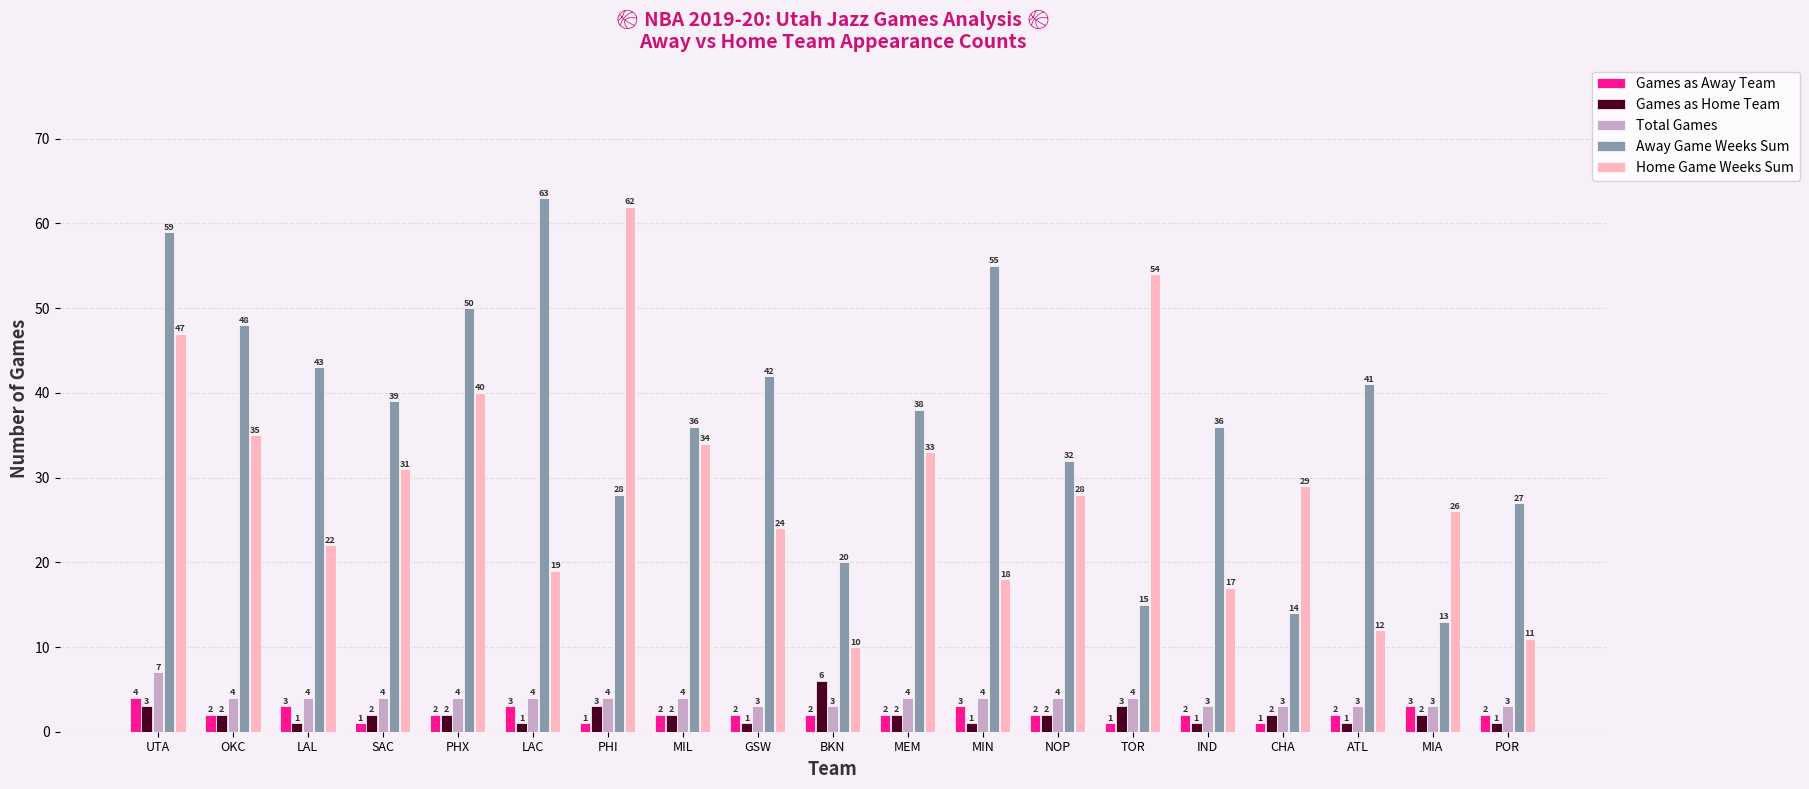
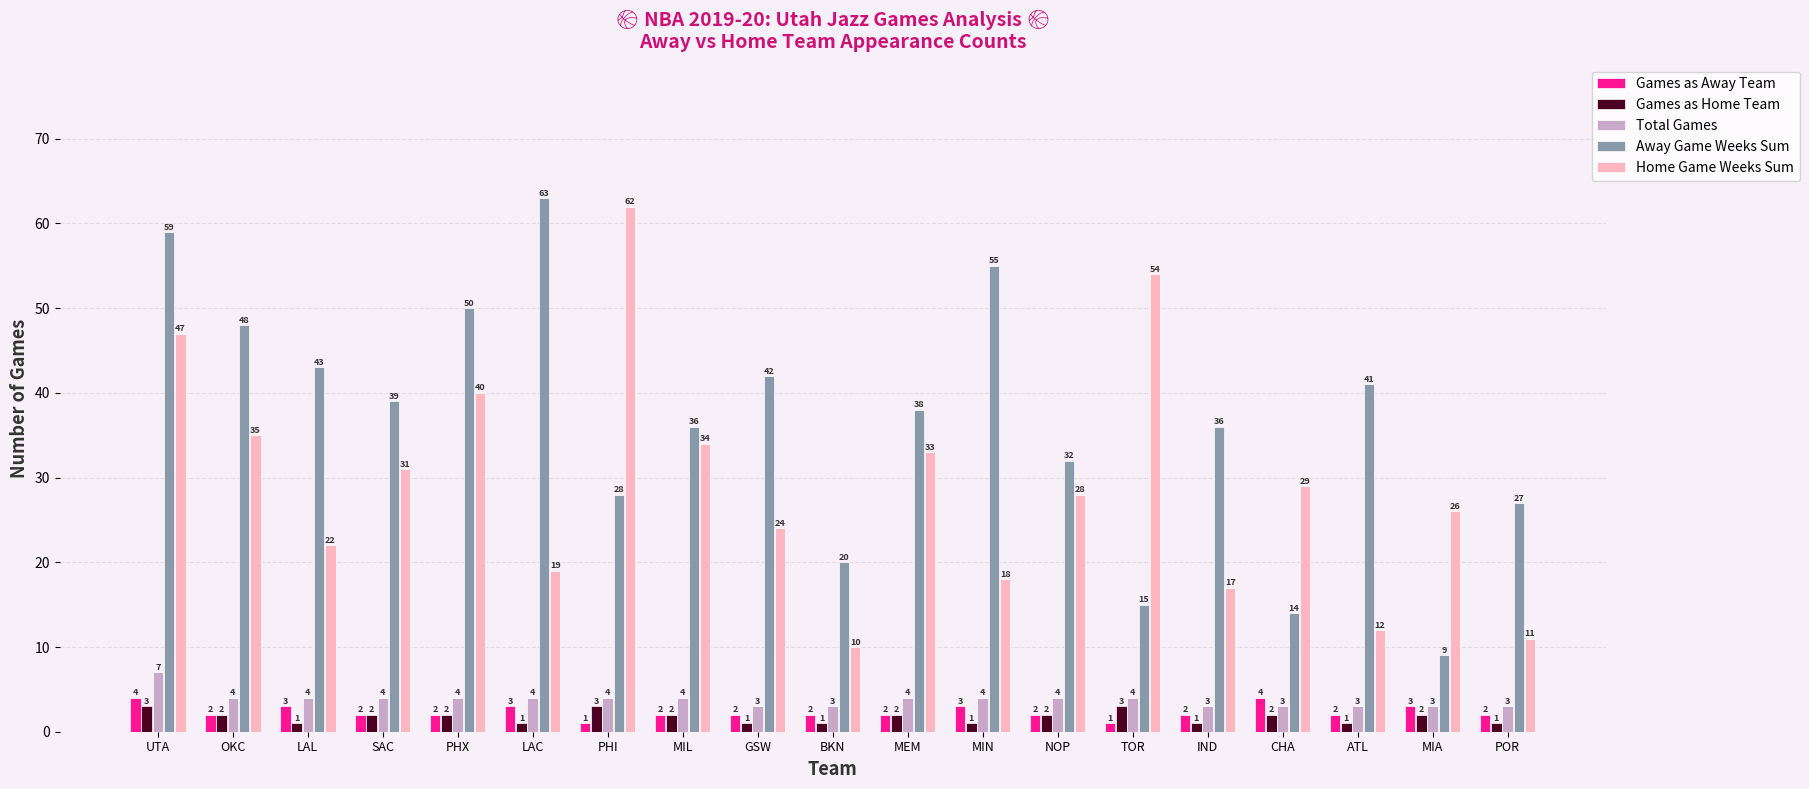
  {
    "Games as Away Team": {
      "UTA": 4,
      "OKC": 2,
      "LAL": 3,
-     "SAC": 1,
+     "SAC": 2,
      "PHX": 2,
      "LAC": 3,
      "PHI": 1,
      "MIL": 2,
      "GSW": 2,
      "BKN": 2,
      "MEM": 2,
      "MIN": 3,
      "NOP": 2,
      "TOR": 1,
      "IND": 2,
-     "CHA": 1,
+     "CHA": 4,
      "ATL": 2,
      "MIA": 3,
      "POR": 2
    },
    "Games as Home Team": {
      "UTA": 3,
      "OKC": 2,
      "LAL": 1,
      "SAC": 2,
      "PHX": 2,
      "LAC": 1,
      "PHI": 3,
      "MIL": 2,
      "GSW": 1,
-     "BKN": 6,
+     "BKN": 1,
      "MEM": 2,
      "MIN": 1,
      "NOP": 2,
      "TOR": 3,
      "IND": 1,
      "CHA": 2,
      "ATL": 1,
      "MIA": 2,
      "POR": 1
    },
    "Away Game Weeks Sum": {
      "UTA": 59,
      "OKC": 48,
      "LAL": 43,
      "SAC": 39,
      "PHX": 50,
      "LAC": 63,
      "PHI": 28,
      "MIL": 36,
      "GSW": 42,
      "BKN": 20,
      "MEM": 38,
      "MIN": 55,
      "NOP": 32,
      "TOR": 15,
      "IND": 36,
      "CHA": 14,
      "ATL": 41,
-     "MIA": 13,
+     "MIA": 9,
      "POR": 27
    }
  }
